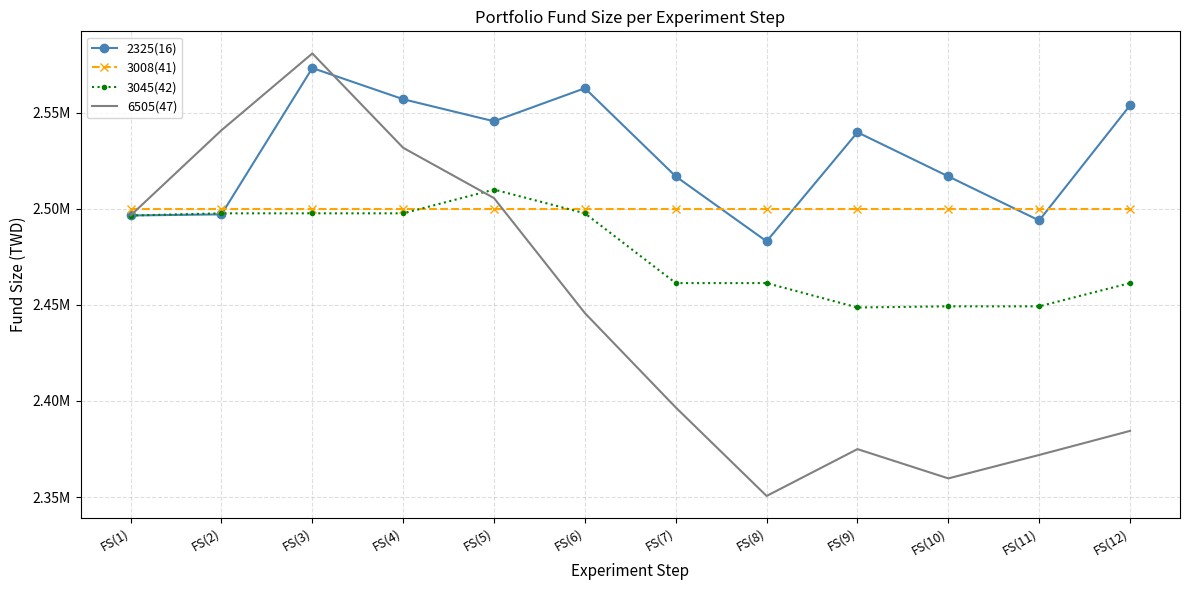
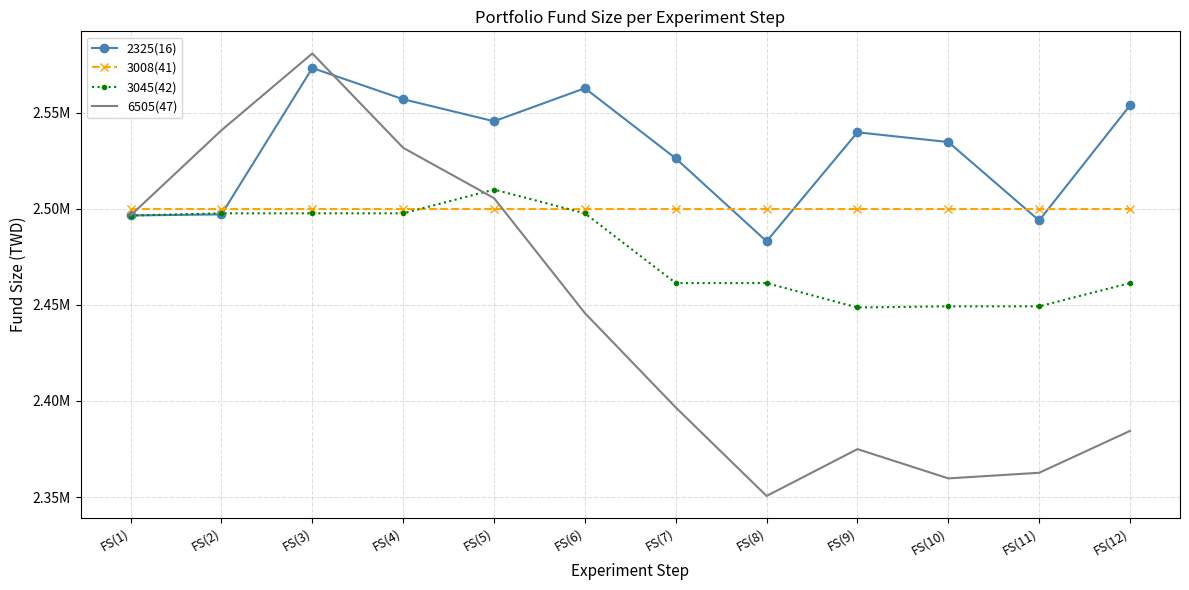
  {
    "2325(16)": {
      "FS(3)": 2573000,
      "FS(4)": 2557000,
      "FS(5)": 2545000,
      "FS(6)": 2563000,
-     "FS(7)": 2517000,
+     "FS(7)": 2526000,
      "FS(8)": 2483000,
      "FS(9)": 2540000,
-     "FS(10)": 2517000,
+     "FS(10)": 2535000,
      "FS(11)": 2494000,
      "FS(12)": 2554000
    },
    "3008(41)": {
      "FS(1)": 2500000,
      "FS(2)": 2500000,
      "FS(3)": 2500000,
      "FS(4)": 2500000,
      "FS(5)": 2500000,
      "FS(6)": 2500000,
      "FS(7)": 2500000,
      "FS(8)": 2500000,
      "FS(9)": 2500000,
      "FS(10)": 2500000,
      "FS(11)": 2500000,
      "FS(12)": 2500000
    },
    "3045(42)": {
      "FS(3)": 2498000,
      "FS(4)": 2498000,
      "FS(5)": 2510000,
      "FS(6)": 2498000,
      "FS(7)": 2461000,
      "FS(8)": 2461000,
      "FS(9)": 2449000,
      "FS(10)": 2449000,
      "FS(11)": 2449000,
      "FS(12)": 2461000
    },
    "6505(47)": {
      "FS(2)": 2541000,
      "FS(3)": 2581000,
      "FS(4)": 2532000,
      "FS(5)": 2506000,
      "FS(6)": 2446000,
      "FS(7)": 2397000,
      "FS(8)": 2351000,
      "FS(9)": 2375000,
      "FS(10)": 2360000,
-     "FS(11)": 2372000,
+     "FS(11)": 2363000,
      "FS(12)": 2384000
    }
  }
